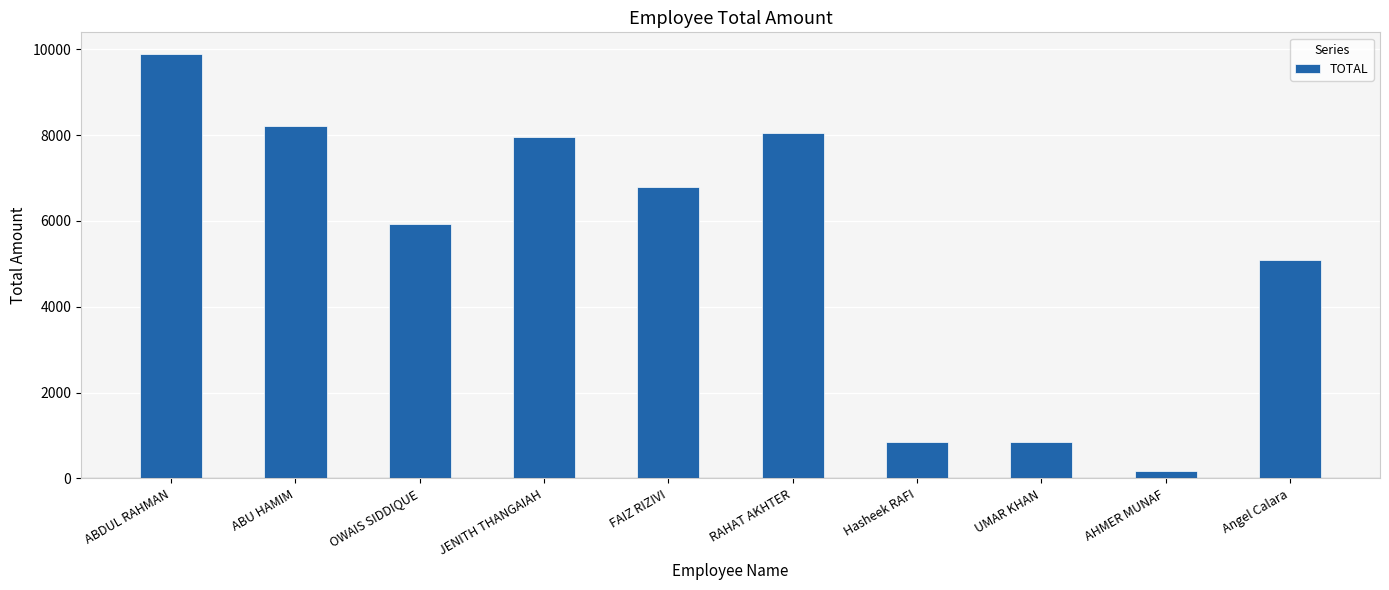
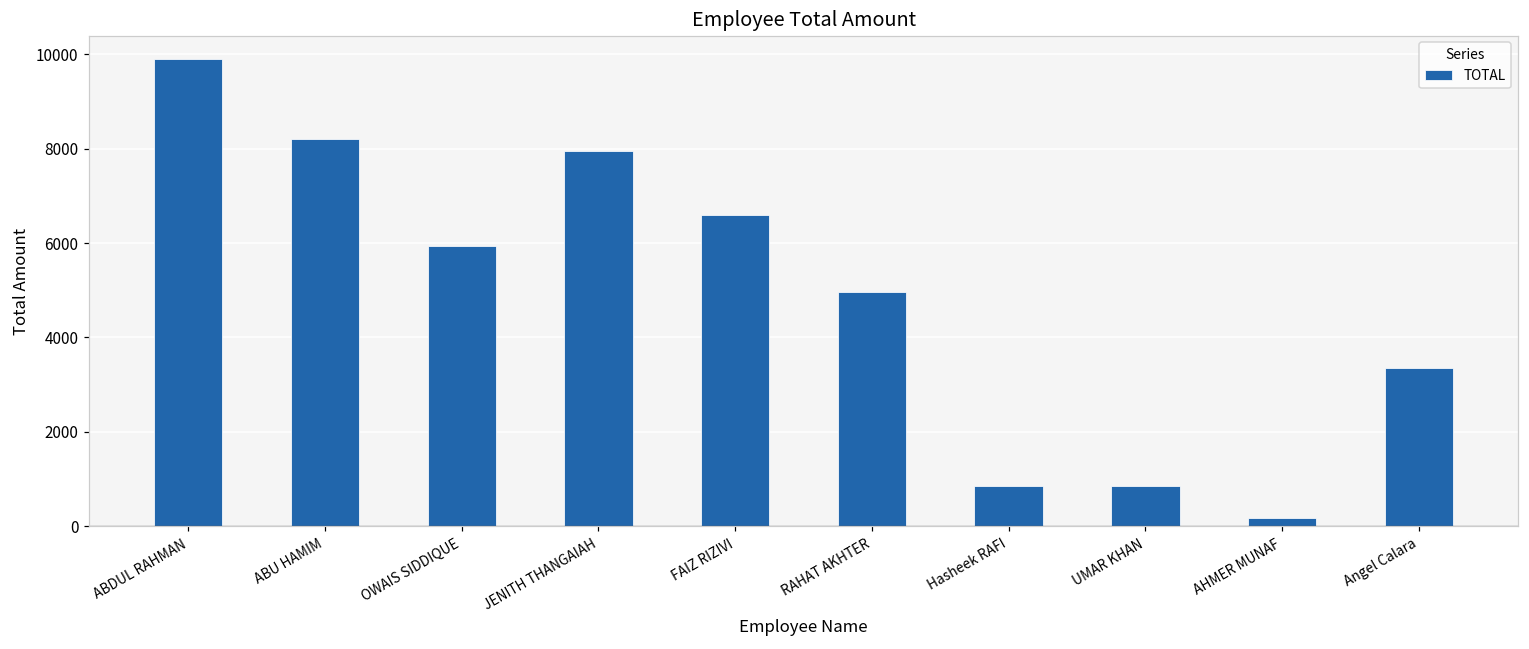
  {
    "ABDUL RAHMAN": 9900,
    "ABU HAMIM": 8200,
    "OWAIS SIDDIQUE": 5900,
    "JENITH THANGAIAH": 8000,
-   "FAIZ RIZIVI": 6800,
-   "RAHAT AKHTER": 8100,
+   "FAIZ RIZIVI": 6600,
+   "RAHAT AKHTER": 5000,
    "Hasheek RAFI": 800,
    "UMAR KHAN": 800,
    "AHMER MUNAF": 200,
-   "Angel Calara": 5100
+   "Angel Calara": 3400
  }
